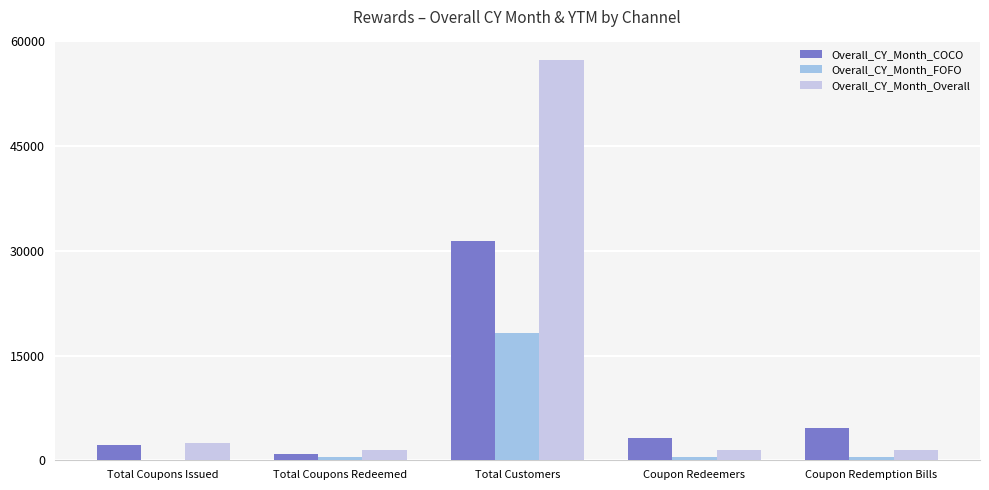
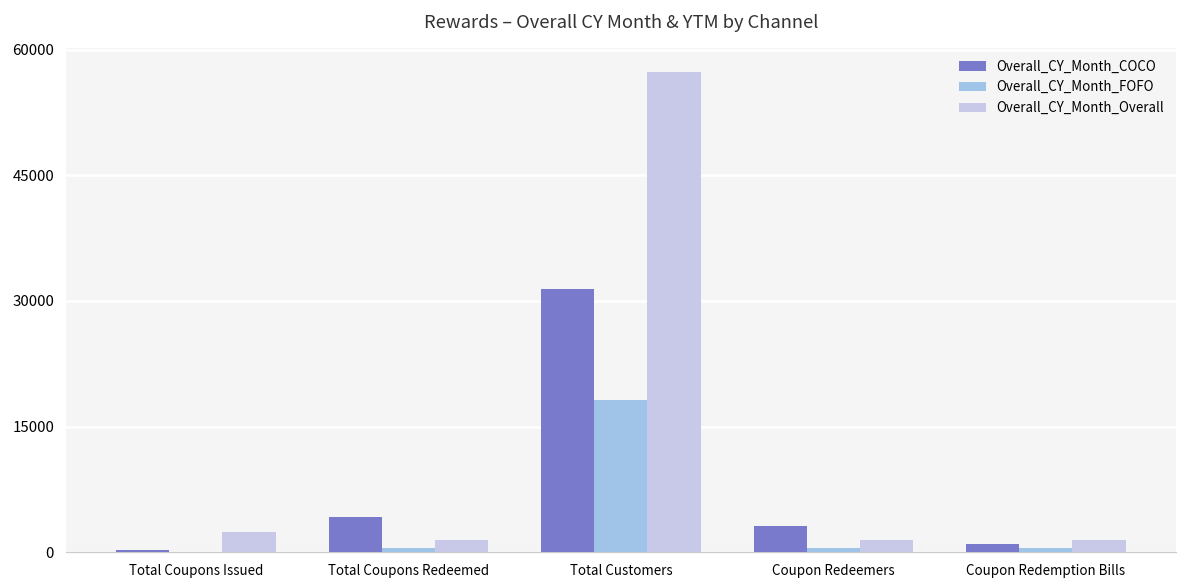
  {
    "Overall_CY_Month_COCO": {
-     "Total Coupons Issued": 2000,
-     "Total Coupons Redeemed": 1000,
+     "Total Coupons Issued": 0,
+     "Total Coupons Redeemed": 4000,
      "Total Customers": 31000,
      "Coupon Redeemers": 3000,
-     "Coupon Redemption Bills": 5000
+     "Coupon Redemption Bills": 1000
    }
  }
